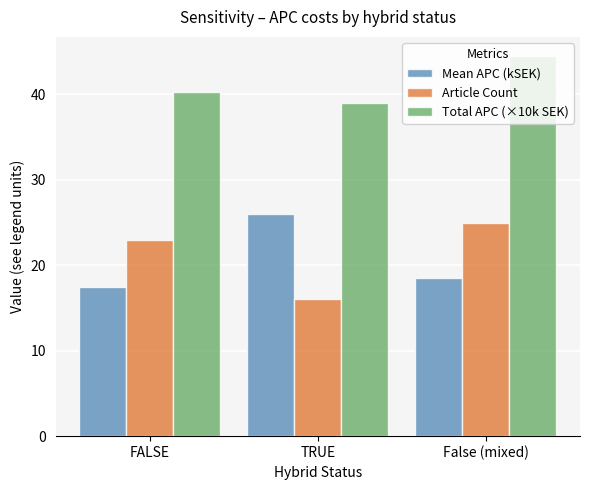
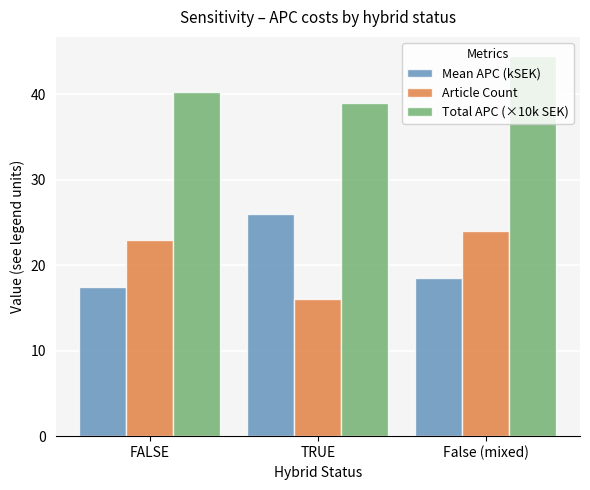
  {
    "Mean APC (kSEK)": {
      "FALSE": 17,
      "TRUE": 26,
      "False (mixed)": 19
    },
    "Article Count": {
      "FALSE": 23,
      "TRUE": 16,
-     "False (mixed)": 25
+     "False (mixed)": 24
    },
    "Total APC (×10k SEK)": {
      "FALSE": 40,
      "TRUE": 39
    }
  }
